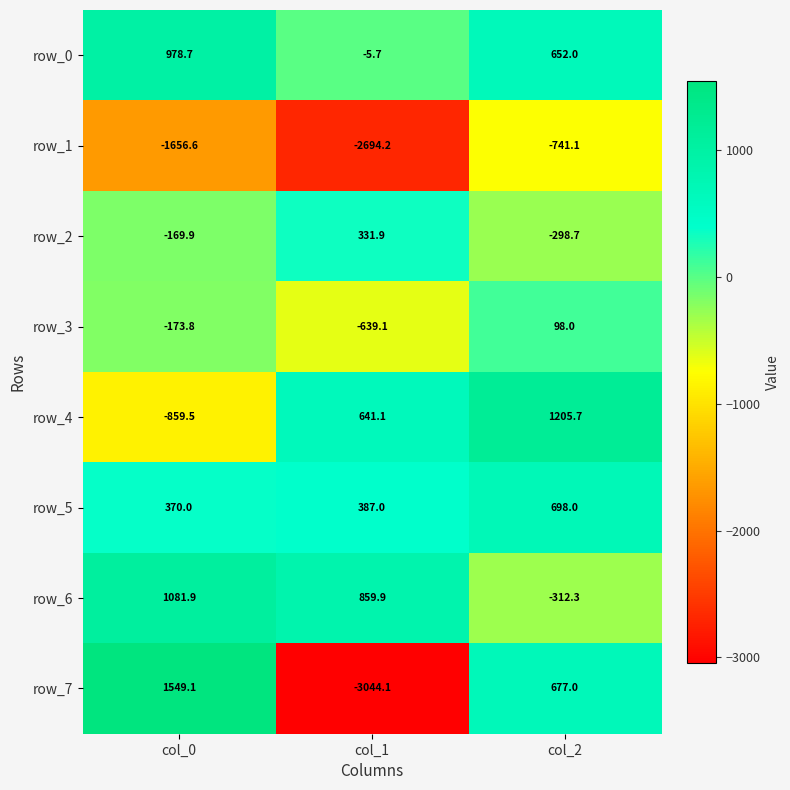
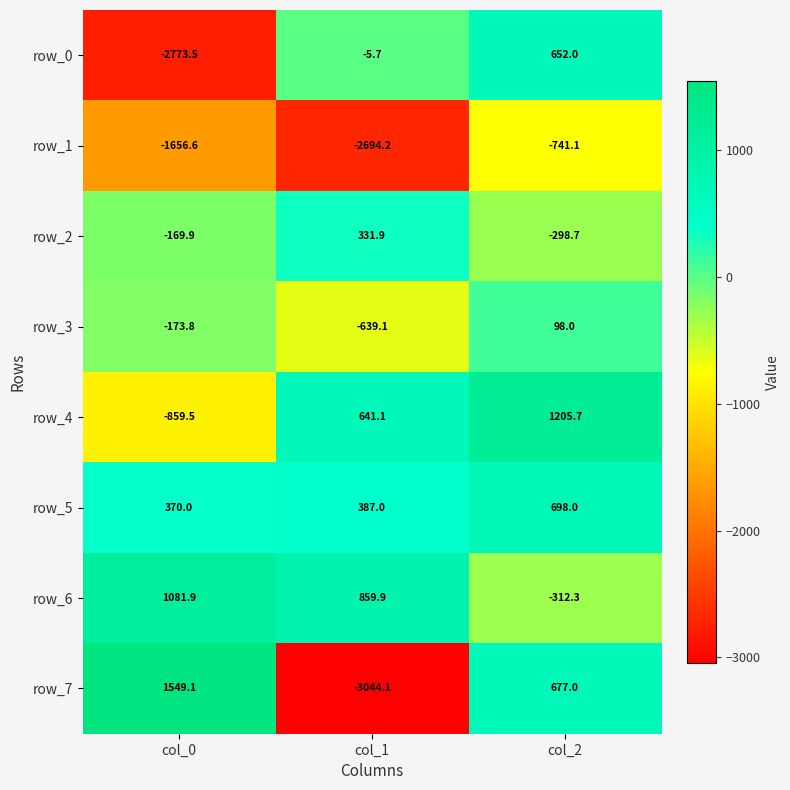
  {
    "row_0": {
-     "col_0": 978.7,
+     "col_0": -2773.5,
      "col_1": -5.7,
      "col_2": 652.0
    },
    "row_1": {
      "col_0": -1656.6,
      "col_1": -2694.2,
      "col_2": -741.1
    },
    "row_2": {
      "col_0": -169.9,
      "col_1": 331.9,
      "col_2": -298.7
    },
    "row_3": {
      "col_0": -173.8,
      "col_1": -639.1,
      "col_2": 98.0
    },
    "row_4": {
      "col_0": -859.5,
      "col_1": 641.1,
      "col_2": 1205.7
    },
    "row_5": {
      "col_0": 370.0,
      "col_1": 387.0,
      "col_2": 698.0
    },
    "row_6": {
      "col_0": 1081.9,
      "col_1": 859.9,
      "col_2": -312.3
    },
    "row_7": {
      "col_0": 1549.1,
      "col_1": -3044.1,
      "col_2": 677.0
    }
  }
